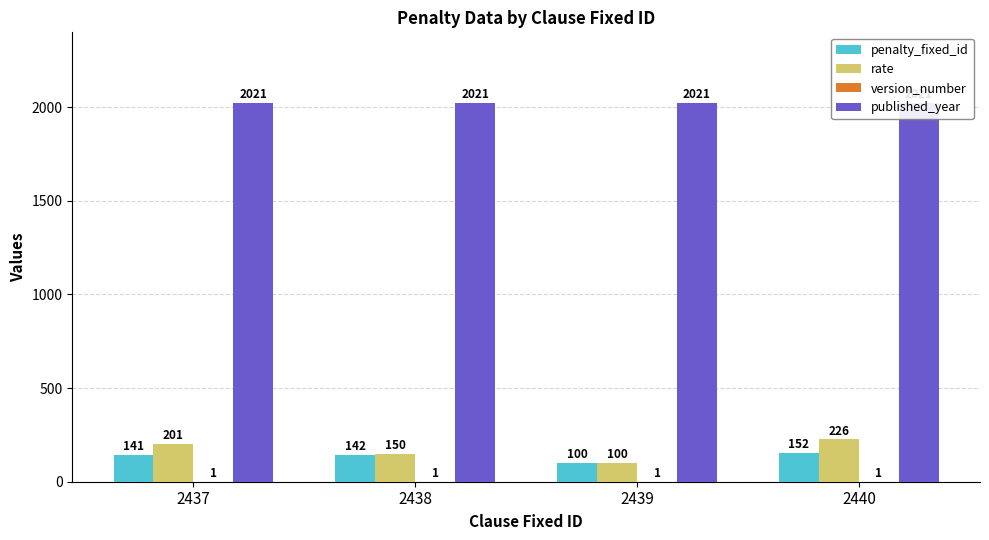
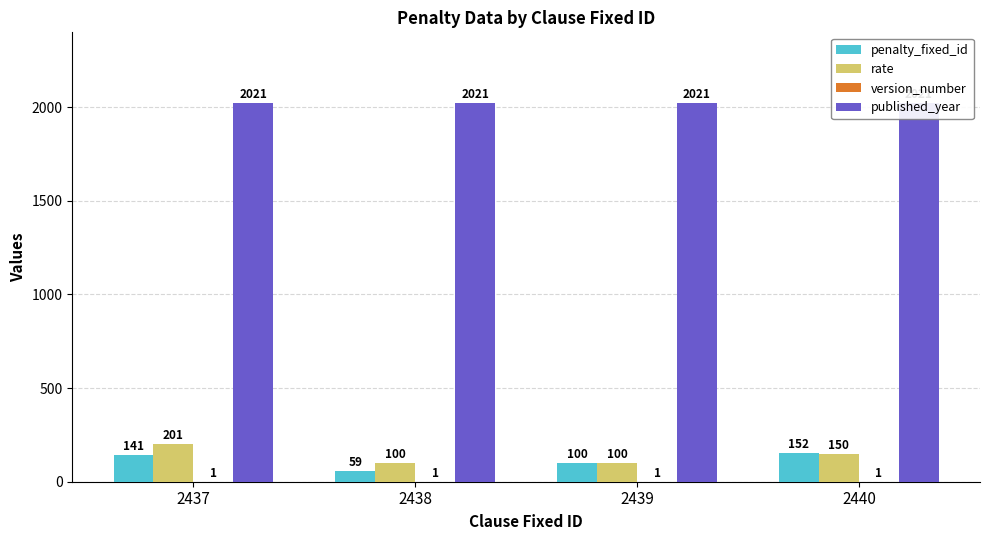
  {
    "penalty_fixed_id": {
      "2437": 141,
-     "2438": 142,
+     "2438": 59,
      "2439": 100,
      "2440": 152
    },
    "rate": {
      "2437": 201,
-     "2438": 150,
+     "2438": 100,
      "2439": 100,
-     "2440": 226
+     "2440": 150
    },
    "version_number": {
      "2437": 1,
      "2438": 1,
      "2439": 1,
      "2440": 1
    },
    "published_year": {
      "2437": 2021,
      "2438": 2021,
      "2439": 2021
    }
  }
